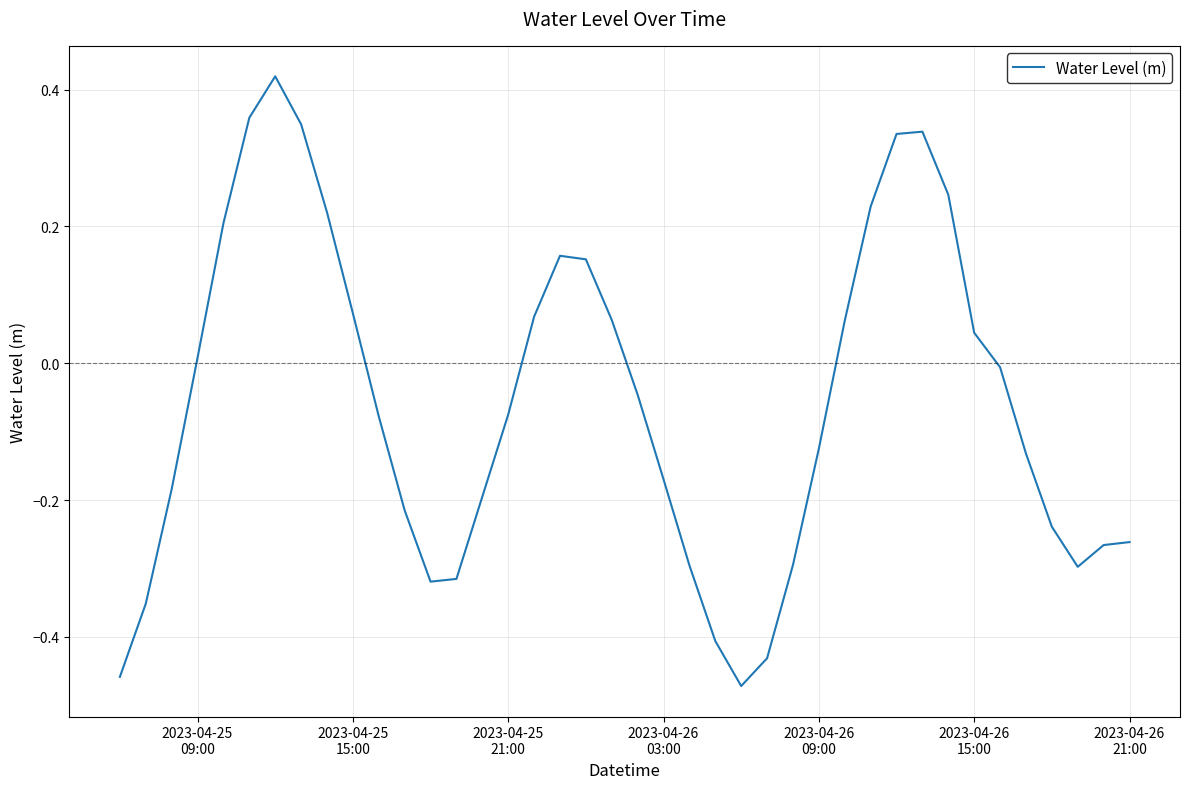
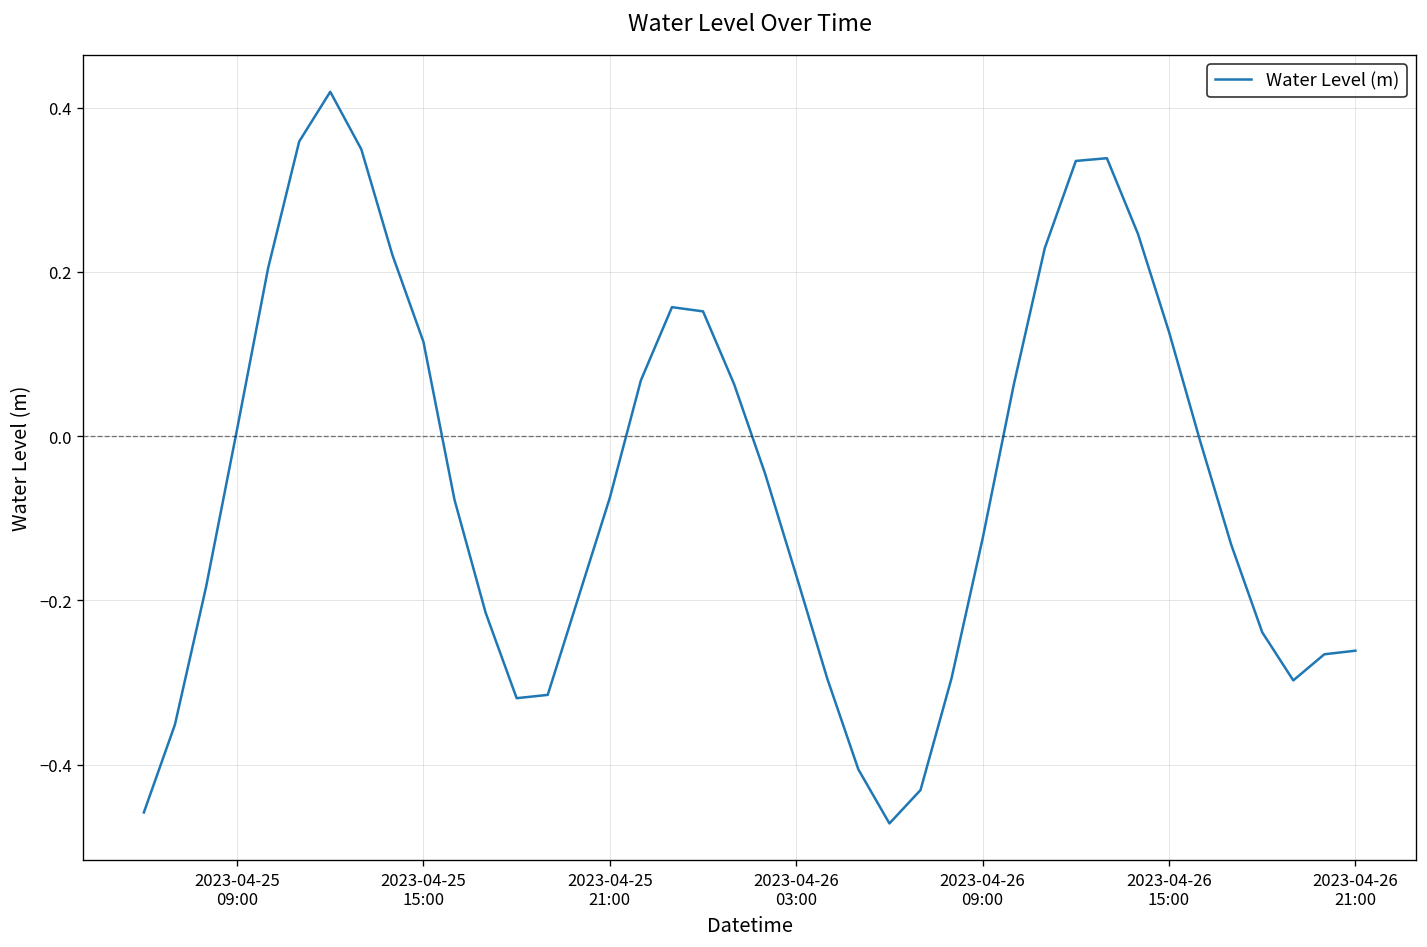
  {
    "2023-04-25 09:00": 0.01,
-   "2023-04-25 15:00": 0.07,
+   "2023-04-25 15:00": 0.11,
    "2023-04-25 21:00": -0.07,
    "2023-04-26 03:00": -0.17,
    "2023-04-26 09:00": -0.12,
-   "2023-04-26 15:00": 0.04,
+   "2023-04-26 15:00": 0.13,
    "2023-04-26 21:00": -0.26
  }
